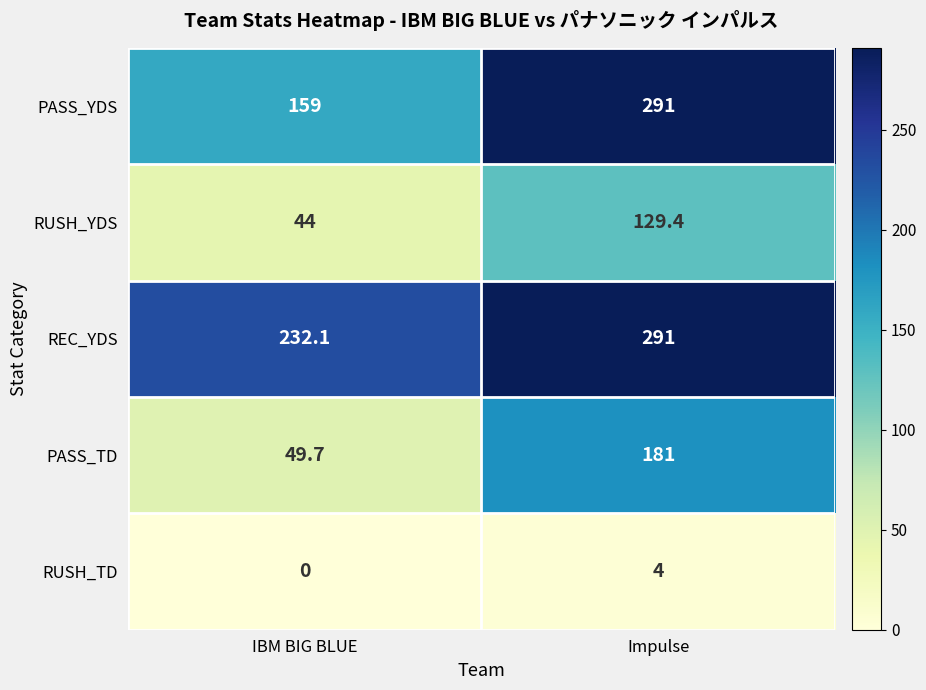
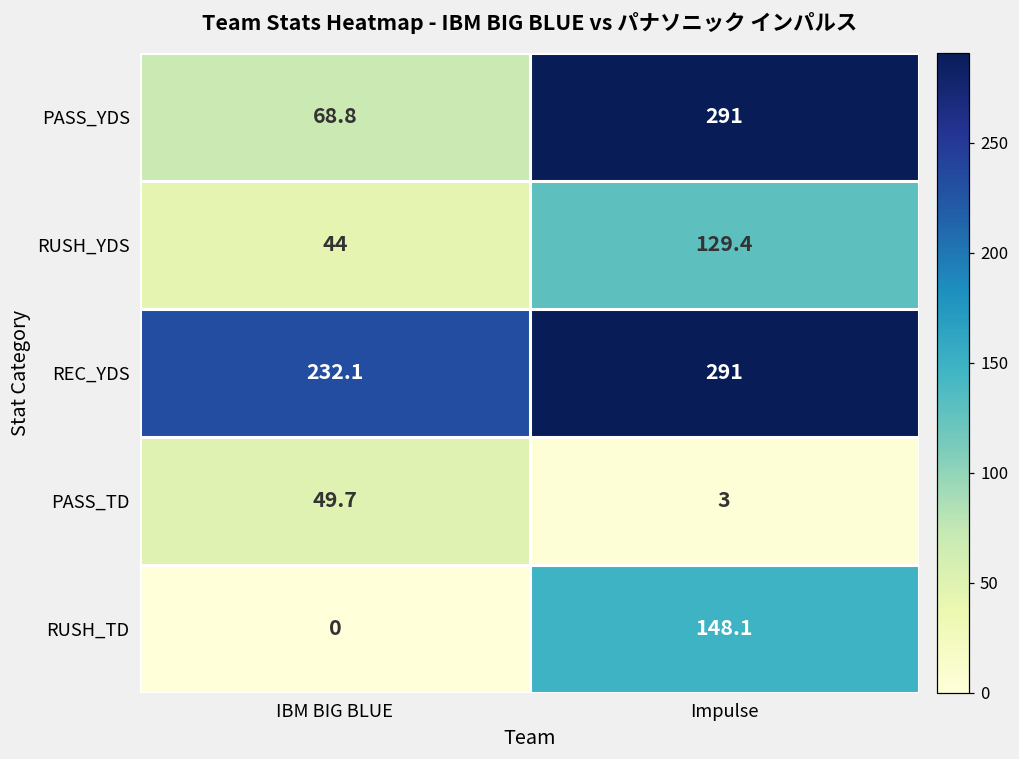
  {
    "PASS_YDS": {
-     "IBM BIG BLUE": 159,
+     "IBM BIG BLUE": 68.8,
      "Impulse": 291
    },
    "RUSH_YDS": {
      "IBM BIG BLUE": 44,
      "Impulse": 129.4
    },
    "REC_YDS": {
      "IBM BIG BLUE": 232.1,
      "Impulse": 291
    },
    "PASS_TD": {
      "IBM BIG BLUE": 49.7,
-     "Impulse": 181
+     "Impulse": 3
    },
    "RUSH_TD": {
      "IBM BIG BLUE": 0,
-     "Impulse": 4
+     "Impulse": 148.1
    }
  }
